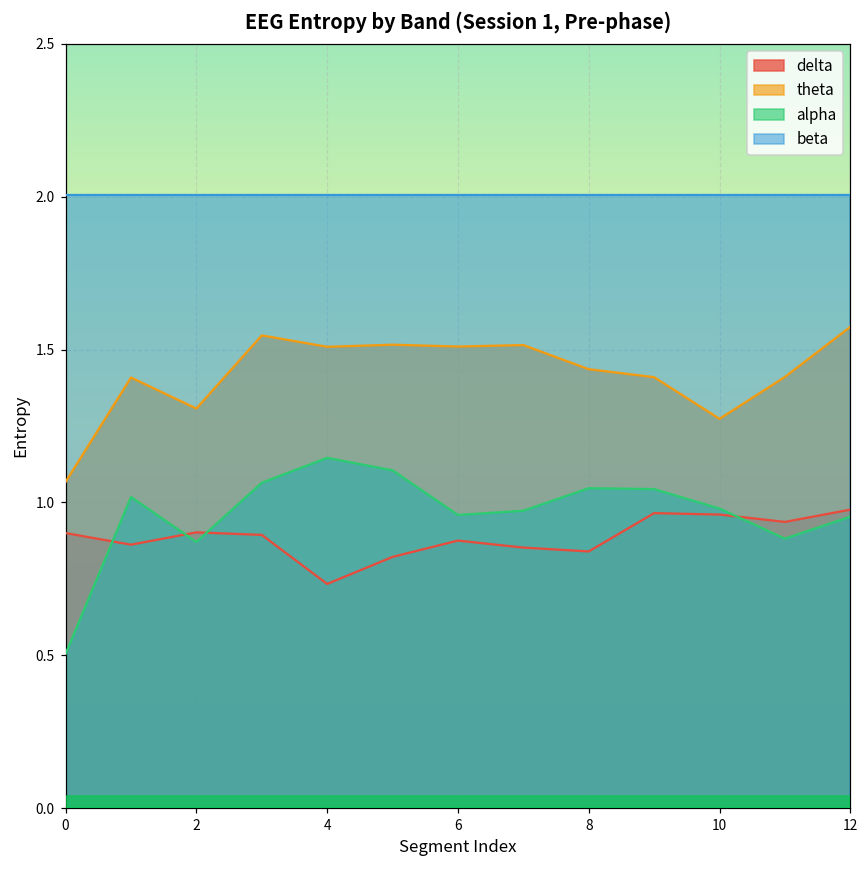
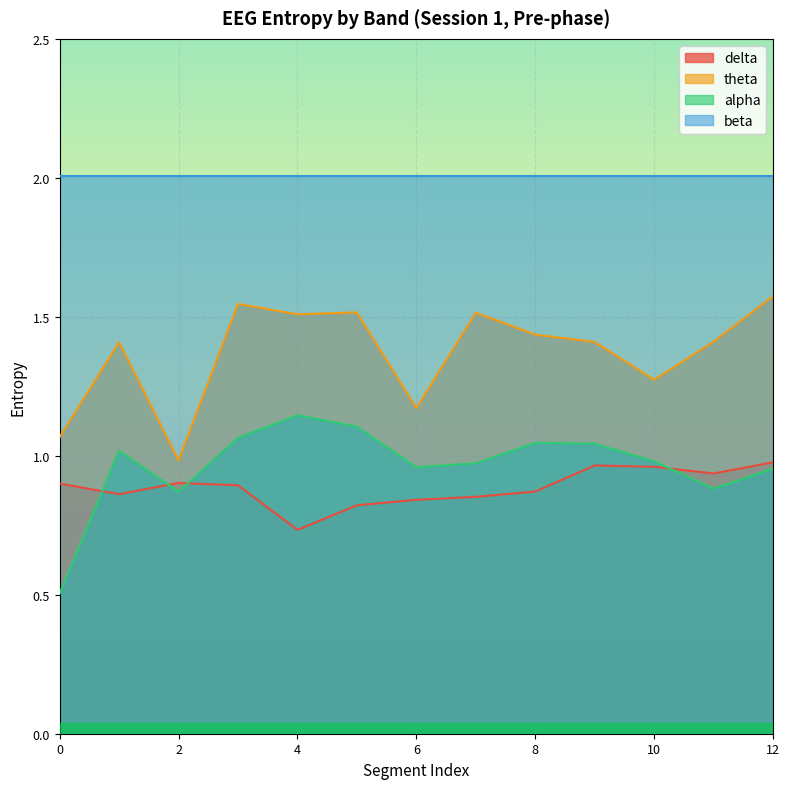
  {
    "delta": {
      "0": 0.90,
      "2": 0.90,
      "4": 0.73,
-     "6": 0.88,
-     "8": 0.84,
+     "6": 0.84,
+     "8": 0.87,
      "10": 0.96,
      "12": 0.98
    },
    "theta": {
      "0": 1.07,
-     "2": 1.31,
+     "2": 0.98,
      "4": 1.51,
-     "6": 1.51,
+     "6": 1.17,
      "8": 1.44,
      "10": 1.27,
      "12": 1.57
    },
    "alpha": {
      "0": 0.50,
      "2": 0.87,
      "4": 1.15,
      "6": 0.96,
      "8": 1.05,
      "10": 0.98,
      "12": 0.95
    },
    "beta": {
      "0": 2.00,
      "2": 2.00,
      "4": 2.00,
      "6": 2.00,
      "8": 2.00,
      "10": 2.00,
      "12": 2.00
    }
  }
